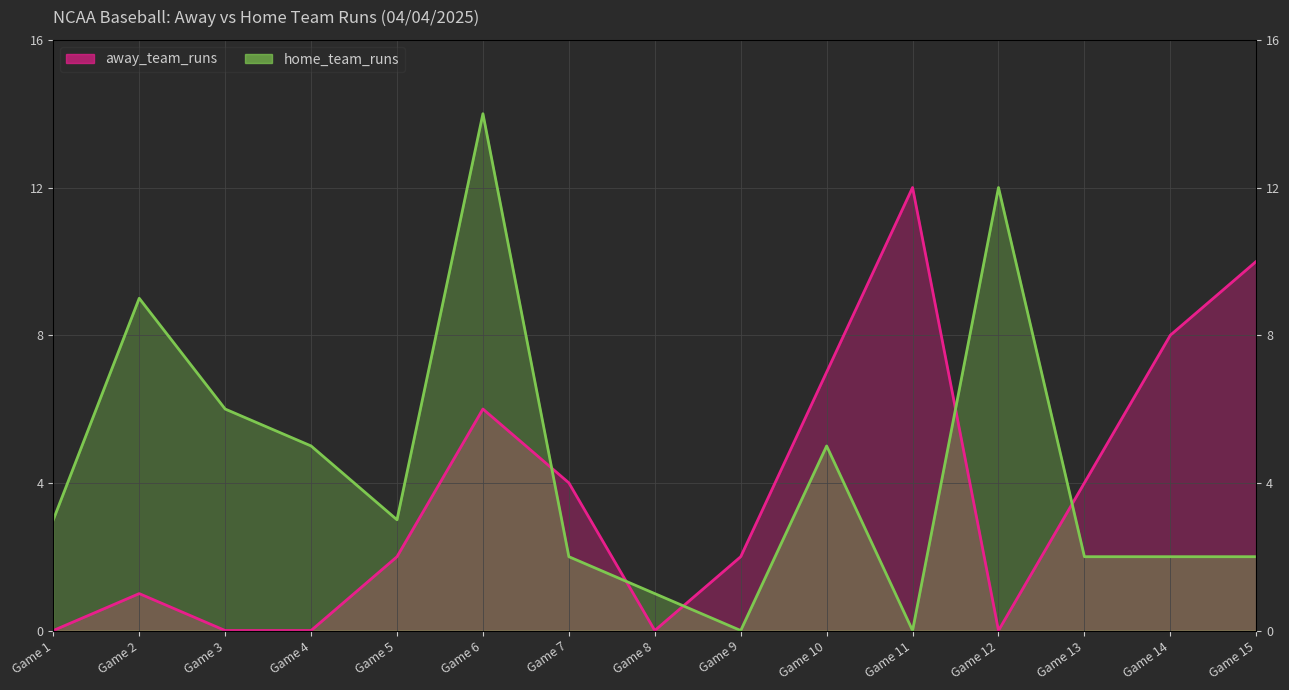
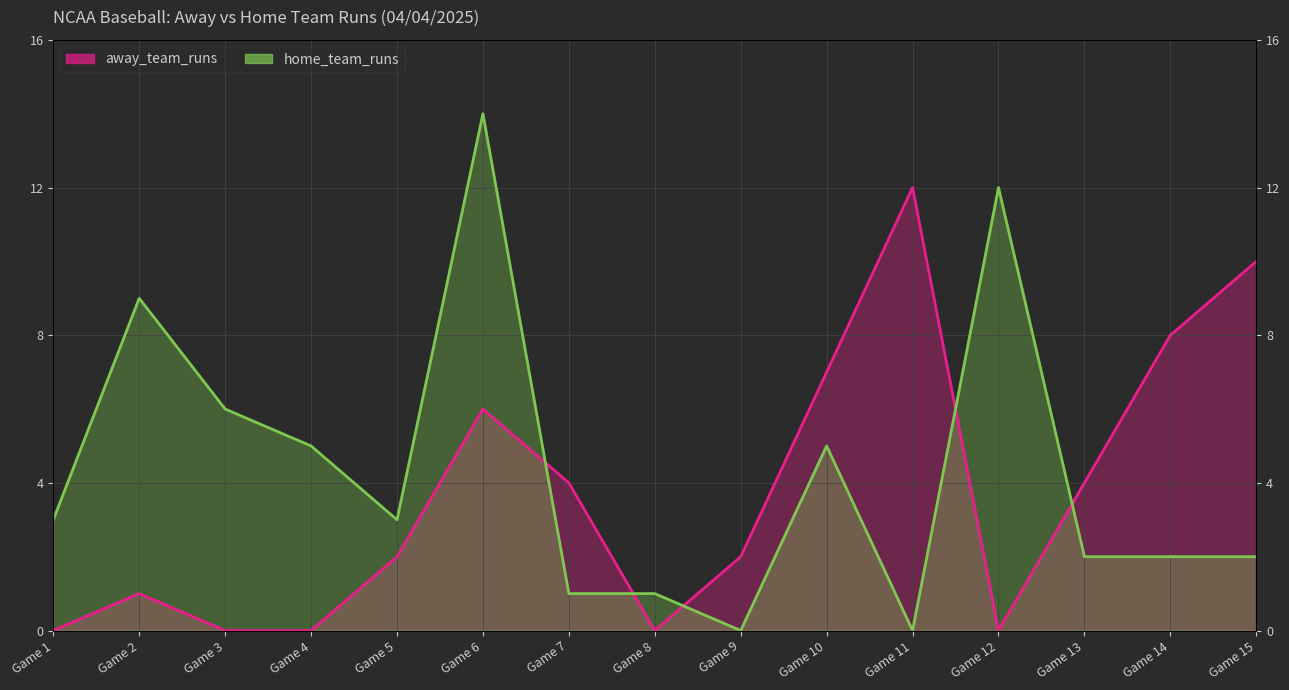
  {
    "away_team_runs": {
      "Game 1": 0,
      "Game 2": 1,
      "Game 3": 0,
      "Game 4": 0,
      "Game 5": 2,
      "Game 6": 6,
      "Game 7": 4,
      "Game 8": 0,
      "Game 9": 2,
      "Game 10": 7,
      "Game 11": 12,
      "Game 12": 0,
      "Game 13": 4,
      "Game 14": 8,
      "Game 15": 10
    },
    "home_team_runs": {
      "Game 1": 3,
      "Game 2": 9,
      "Game 3": 6,
      "Game 4": 5,
      "Game 5": 3,
      "Game 6": 14,
-     "Game 7": 2,
+     "Game 7": 1,
      "Game 8": 1,
      "Game 9": 0,
      "Game 10": 5,
      "Game 11": 0,
      "Game 12": 12,
      "Game 13": 2,
      "Game 14": 2,
      "Game 15": 2
    }
  }
